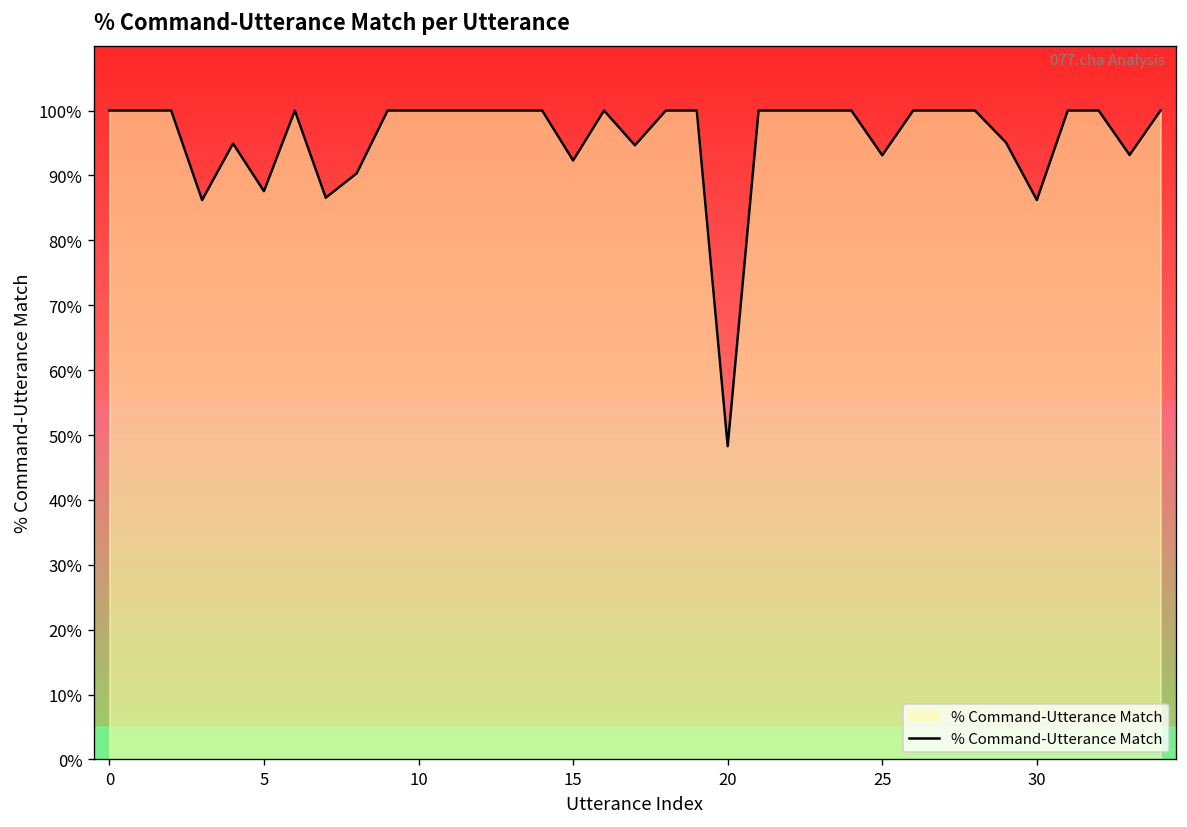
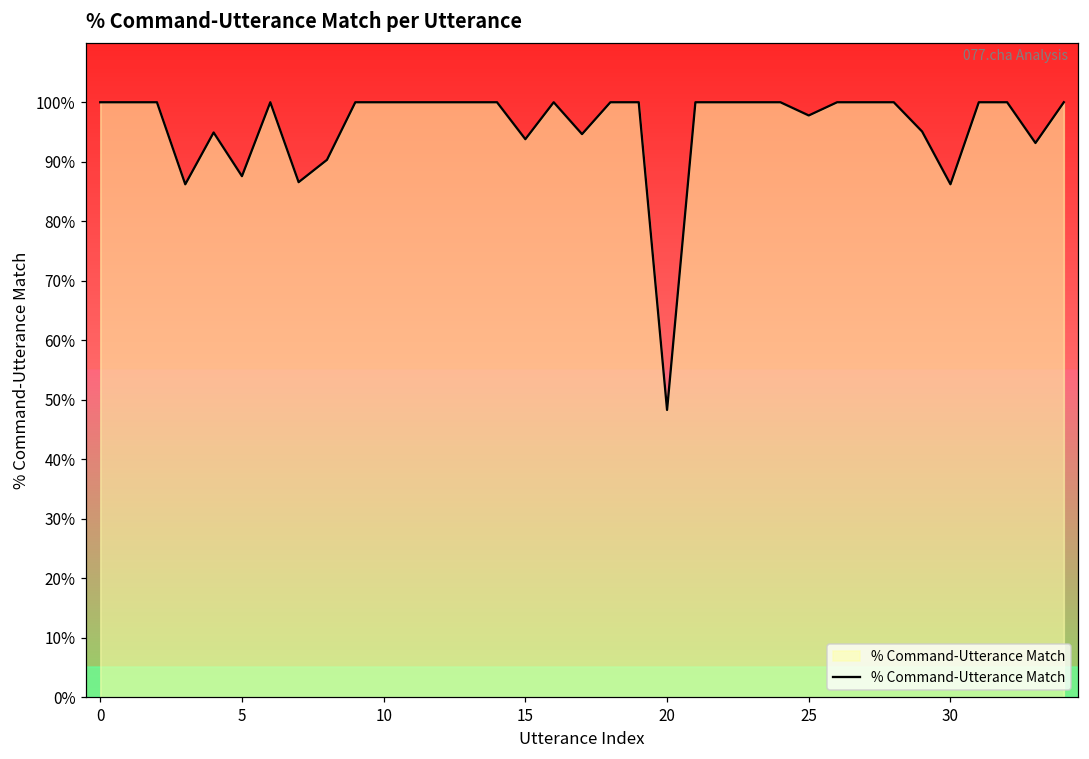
  {
    "0": "100%",
    "5": "88%",
    "10": "100%",
-   "15": "92%",
+   "15": "94%",
    "20": "48%",
-   "25": "93%",
+   "25": "98%",
    "30": "86%"
  }
